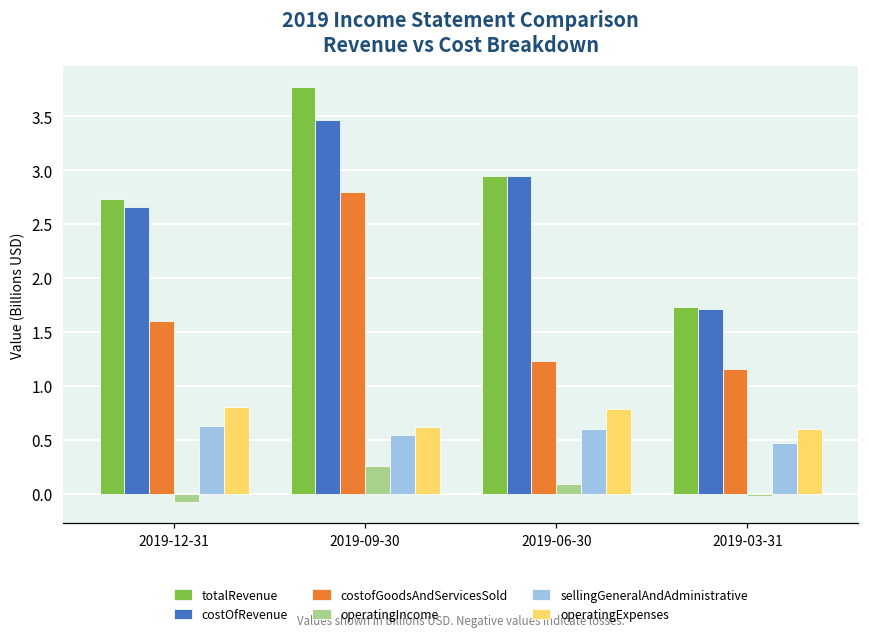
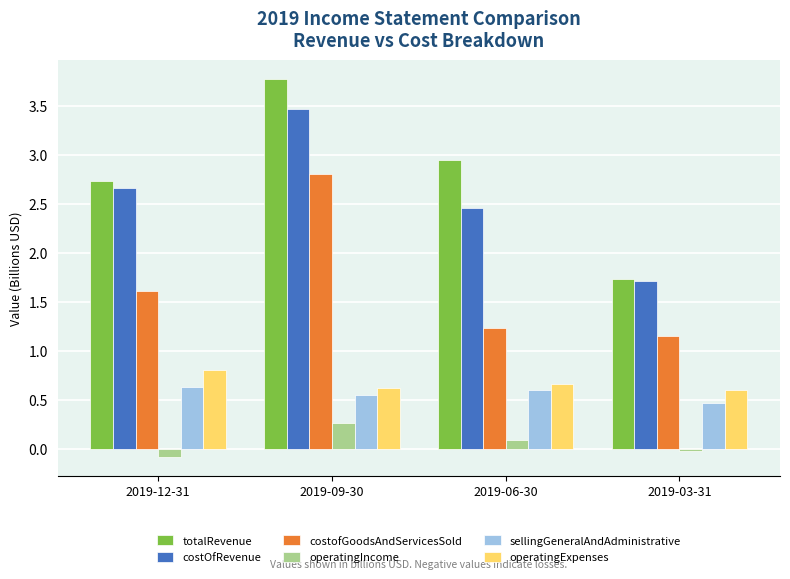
  {
    "totalRevenue": {
      "2019-12-31": 2.7,
      "2019-09-30": 3.8,
      "2019-06-30": 2.9,
      "2019-03-31": 1.7
    },
    "costOfRevenue": {
      "2019-12-31": 2.7,
      "2019-09-30": 3.5,
-     "2019-06-30": 2.9,
+     "2019-06-30": 2.5,
      "2019-03-31": 1.7
    },
    "costofGoodsAndServicesSold": {
      "2019-12-31": 1.6,
      "2019-09-30": 2.8,
      "2019-06-30": 1.2,
      "2019-03-31": 1.2
    },
    "operatingIncome": {
      "2019-12-31": -0.1,
      "2019-09-30": 0.3,
      "2019-06-30": 0.1
    },
    "sellingGeneralAndAdministrative": {
      "2019-12-31": 0.6,
      "2019-09-30": 0.5,
      "2019-06-30": 0.6,
      "2019-03-31": 0.5
    },
    "operatingExpenses": {
      "2019-12-31": 0.8,
      "2019-09-30": 0.6,
-     "2019-06-30": 0.8,
+     "2019-06-30": 0.7,
      "2019-03-31": 0.6
    }
  }
